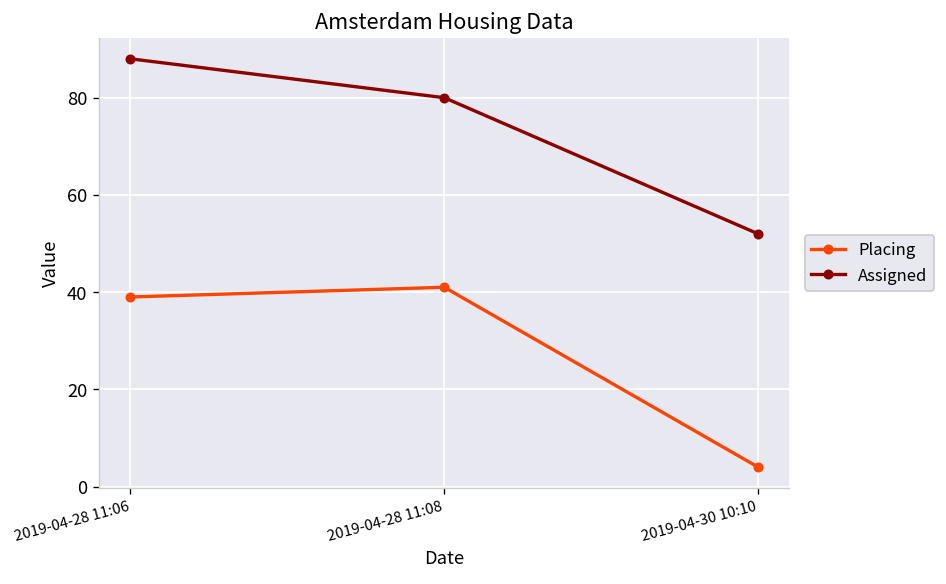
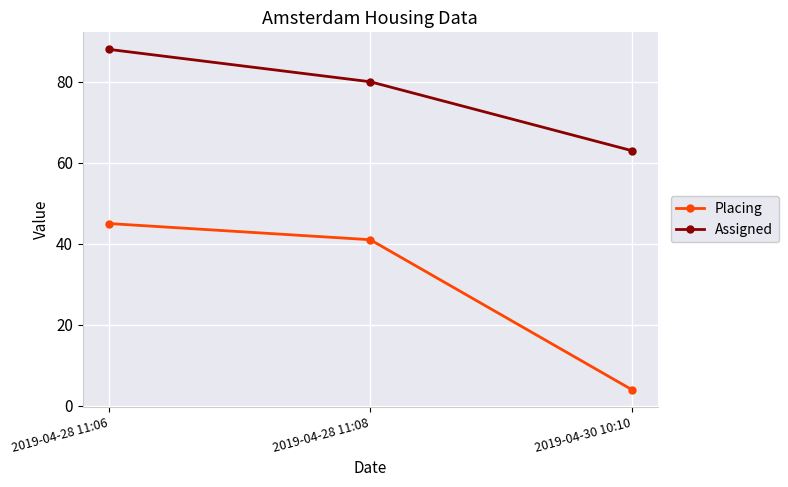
  {
    "Placing": {
-     "2019-04-28 11:06": 39,
+     "2019-04-28 11:06": 45,
      "2019-04-28 11:08": 41,
      "2019-04-30 10:10": 4
    },
    "Assigned": {
      "2019-04-28 11:06": 88,
      "2019-04-28 11:08": 80,
-     "2019-04-30 10:10": 52
+     "2019-04-30 10:10": 63
    }
  }
